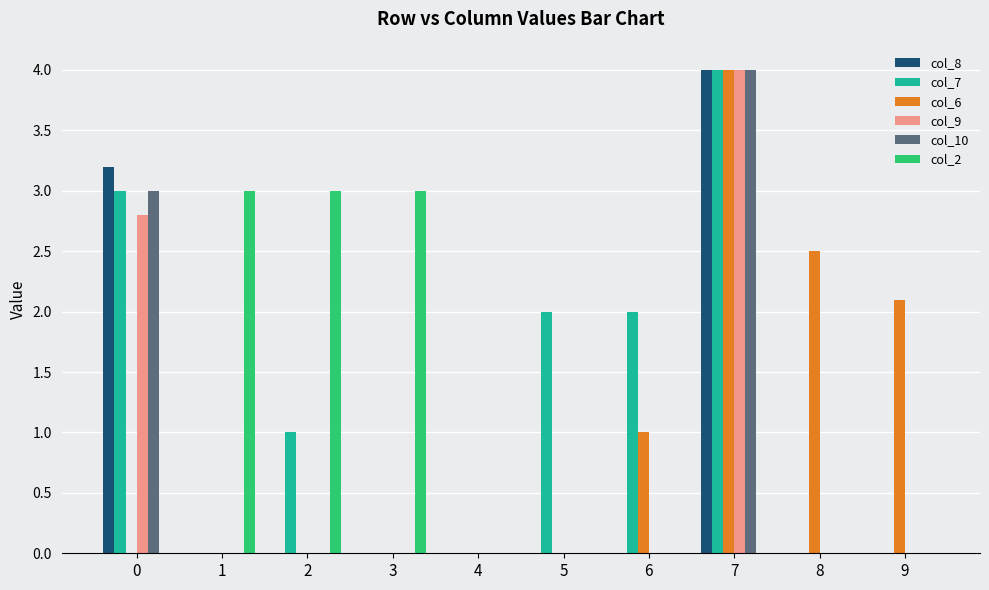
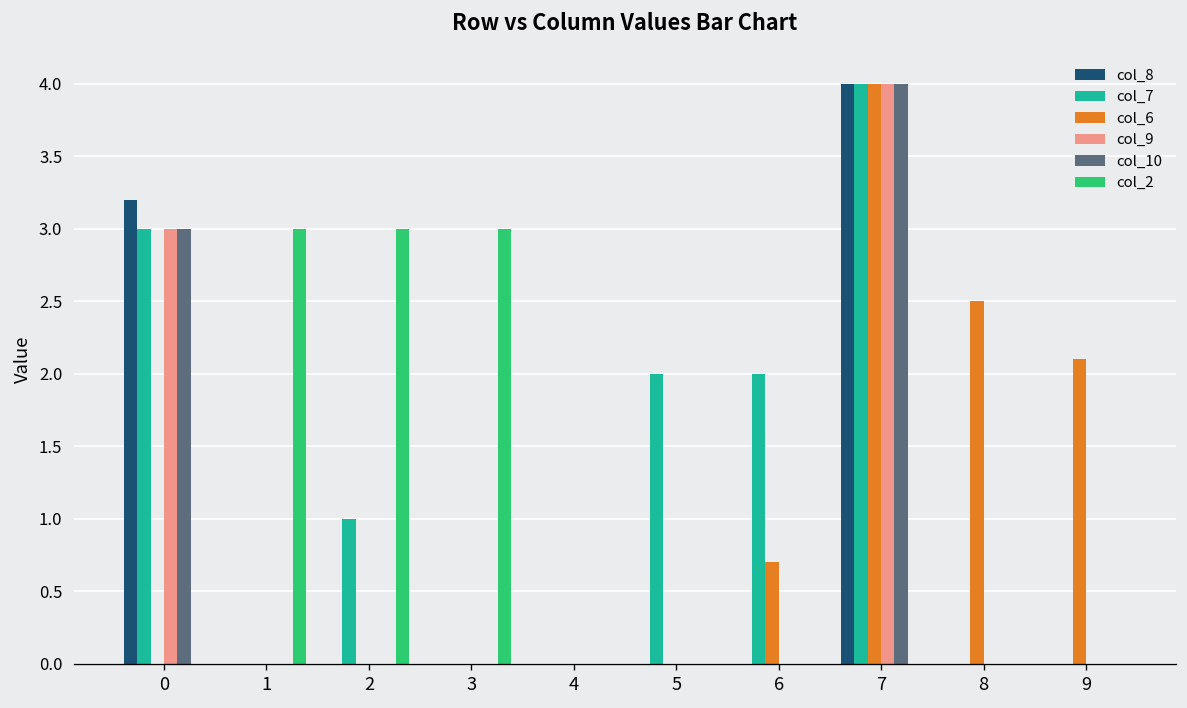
  {
    "col_8": {
      "0": 3.2,
      "1": 0.0,
      "2": 0.0,
      "3": 0.0,
      "4": 0.0,
      "5": 0.0,
      "6": 0.0,
      "7": 4.0,
      "8": 0.0,
      "9": 0.0
    },
    "col_6": {
      "0": 0.0,
      "1": 0.0,
      "2": 0.0,
      "3": 0.0,
      "4": 0.0,
      "5": 0.0,
-     "6": 1.0,
+     "6": 0.7,
      "7": 4.0,
      "8": 2.5,
      "9": 2.1
    },
    "col_9": {
-     "0": 2.8,
+     "0": 3.0,
      "1": 0.0,
      "2": 0.0,
      "3": 0.0,
      "4": 0.0,
      "5": 0.0,
      "6": 0.0,
      "7": 4.0,
      "8": 0.0,
      "9": 0.0
    },
    "col_10": {
      "0": 3.0,
      "1": 0.0,
      "2": 0.0,
      "3": 0.0,
      "4": 0.0,
      "5": 0.0,
      "6": 0.0,
      "7": 4.0,
      "8": 0.0,
      "9": 0.0
    }
  }
